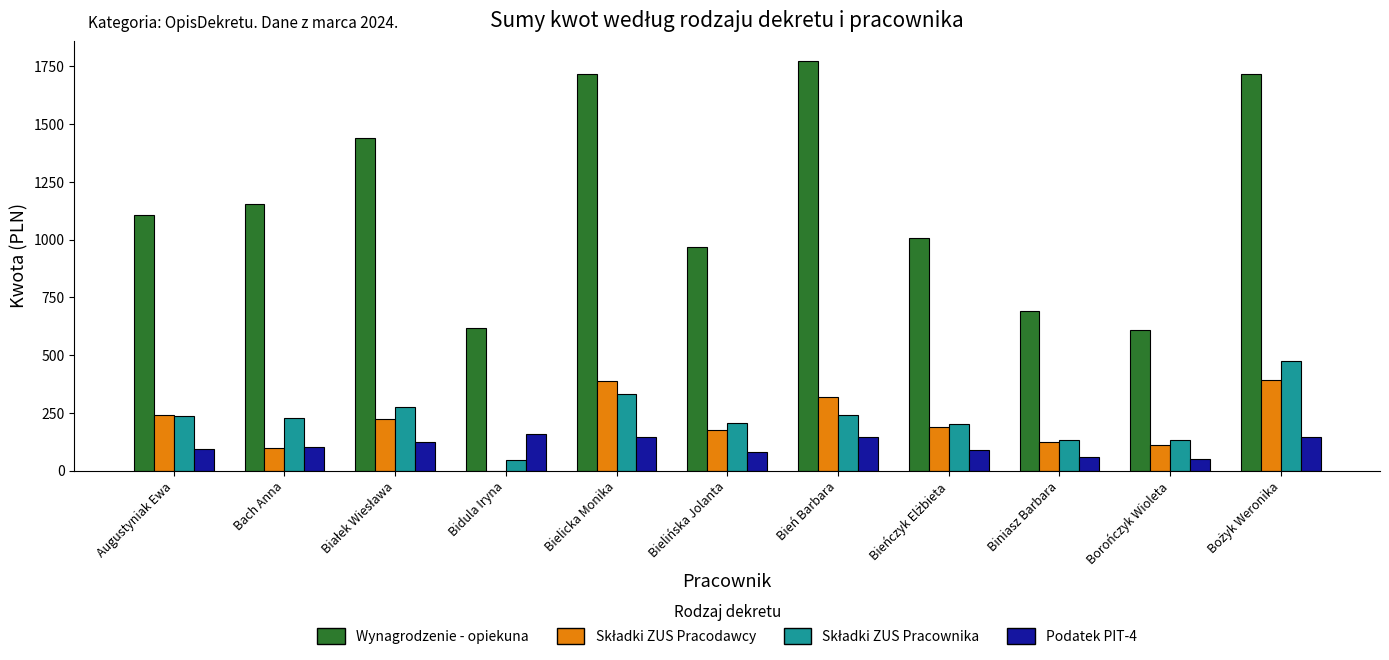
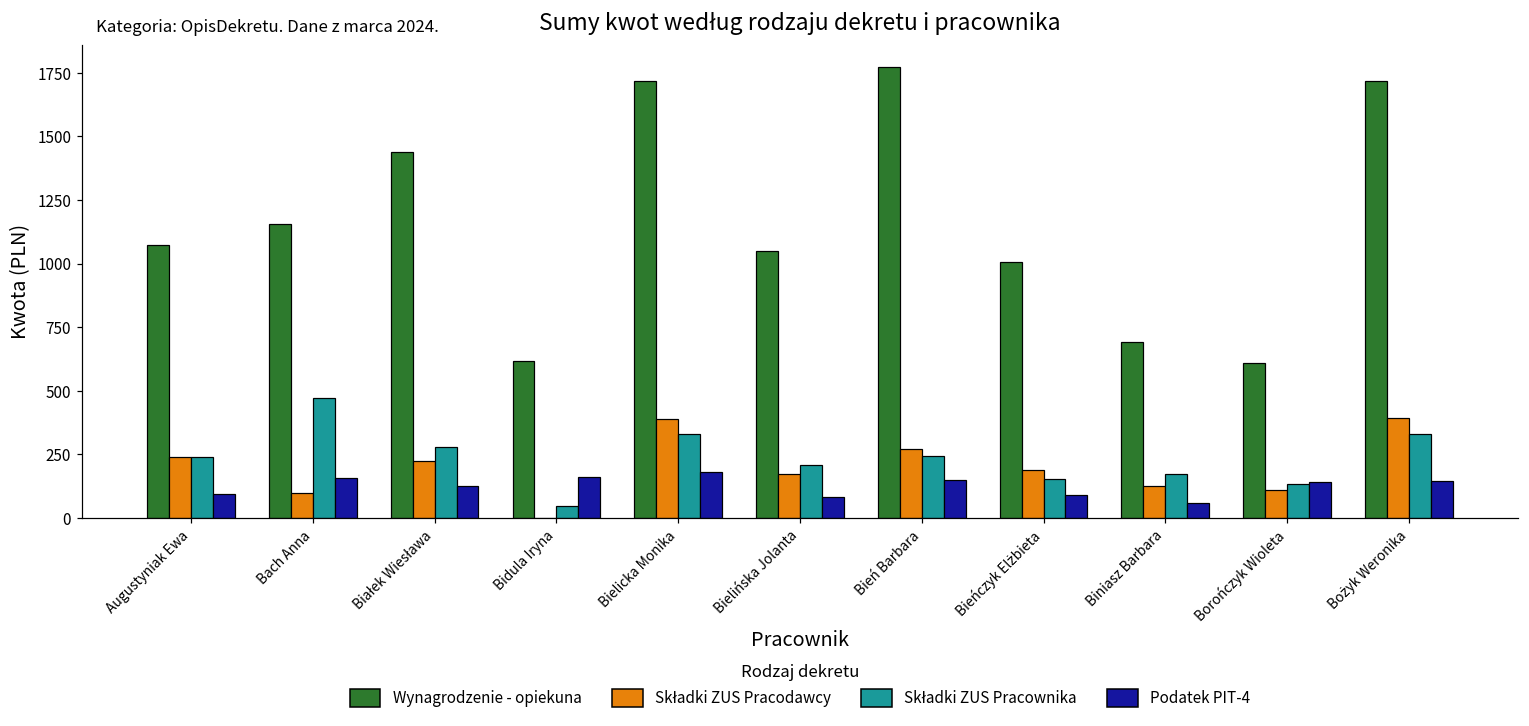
  {
    "Wynagrodzenie - opiekuna": {
-     "Augustyniak Ewa": 1110,
+     "Augustyniak Ewa": 1070,
      "Bach Anna": 1160,
      "Białek Wiesława": 1440,
      "Bidula Iryna": 620,
      "Bielicka Monika": 1720,
-     "Bielińska Jolanta": 970,
+     "Bielińska Jolanta": 1050,
      "Bień Barbara": 1770,
      "Bieńczyk Elżbieta": 1010,
      "Biniasz Barbara": 690,
      "Borończyk Wioleta": 610,
      "Bożyk Weronika": 1720
    },
    "Składki ZUS Pracodawcy": {
      "Augustyniak Ewa": 240,
      "Bach Anna": 100,
      "Białek Wiesława": 220,
      "Bidula Iryna": 0,
      "Bielicka Monika": 390,
      "Bielińska Jolanta": 170,
-     "Bień Barbara": 320,
+     "Bień Barbara": 270,
      "Bieńczyk Elżbieta": 190,
      "Biniasz Barbara": 120,
      "Borończyk Wioleta": 110,
      "Bożyk Weronika": 390
    },
    "Składki ZUS Pracownika": {
      "Augustyniak Ewa": 240,
-     "Bach Anna": 230,
+     "Bach Anna": 470,
      "Białek Wiesława": 280,
      "Bidula Iryna": 40,
      "Bielicka Monika": 330,
      "Bielińska Jolanta": 210,
      "Bień Barbara": 240,
-     "Bieńczyk Elżbieta": 200,
-     "Biniasz Barbara": 130,
+     "Bieńczyk Elżbieta": 150,
+     "Biniasz Barbara": 170,
      "Borończyk Wioleta": 130,
-     "Bożyk Weronika": 470
+     "Bożyk Weronika": 330
    },
    "Podatek PIT-4": {
      "Augustyniak Ewa": 90,
-     "Bach Anna": 100,
+     "Bach Anna": 160,
      "Białek Wiesława": 120,
      "Bidula Iryna": 160,
-     "Bielicka Monika": 150,
+     "Bielicka Monika": 180,
      "Bielińska Jolanta": 80,
      "Bień Barbara": 150,
      "Bieńczyk Elżbieta": 90,
      "Biniasz Barbara": 60,
-     "Borończyk Wioleta": 50,
+     "Borończyk Wioleta": 140,
      "Bożyk Weronika": 150
    }
  }
